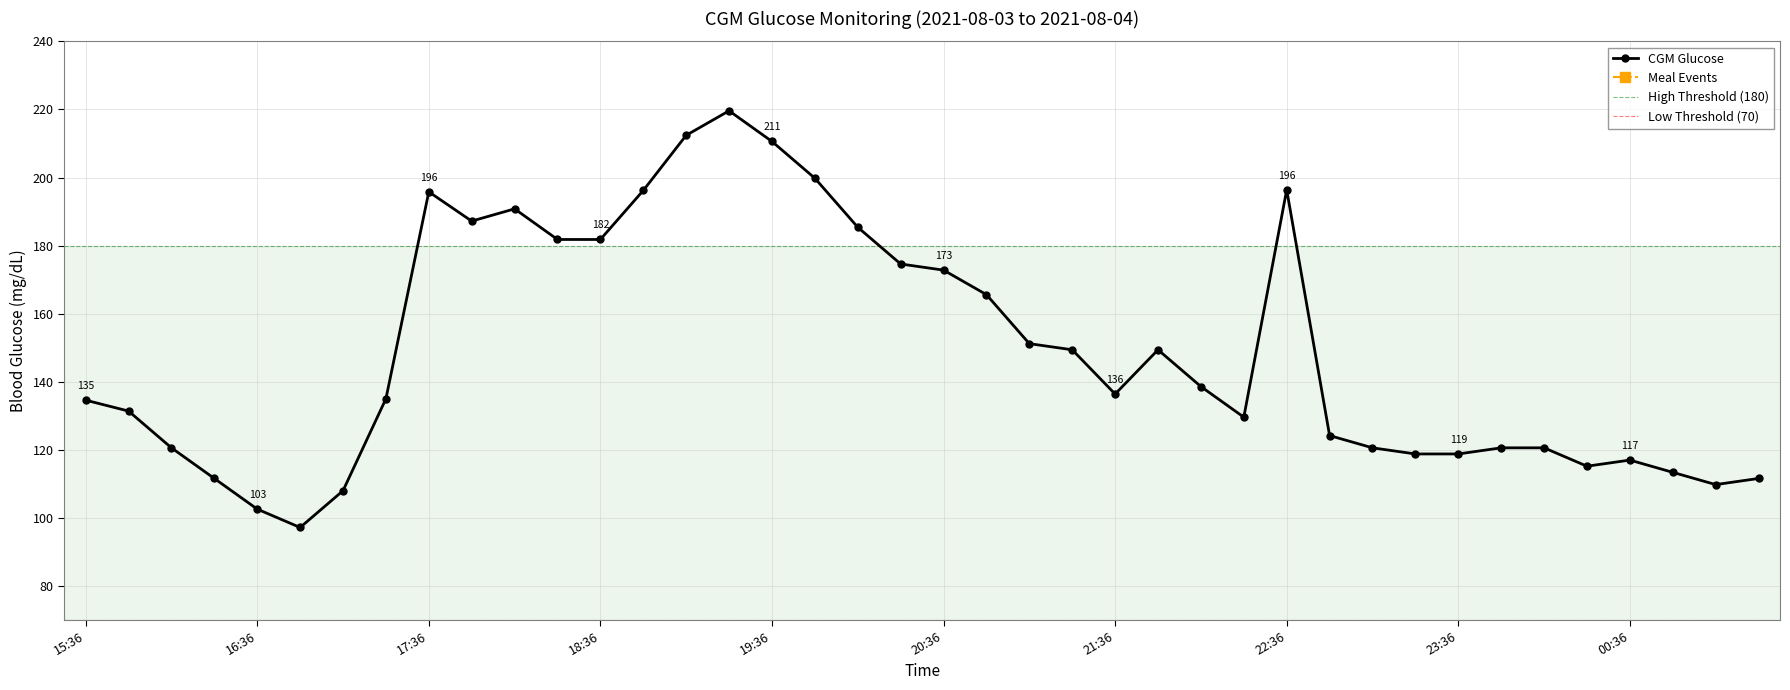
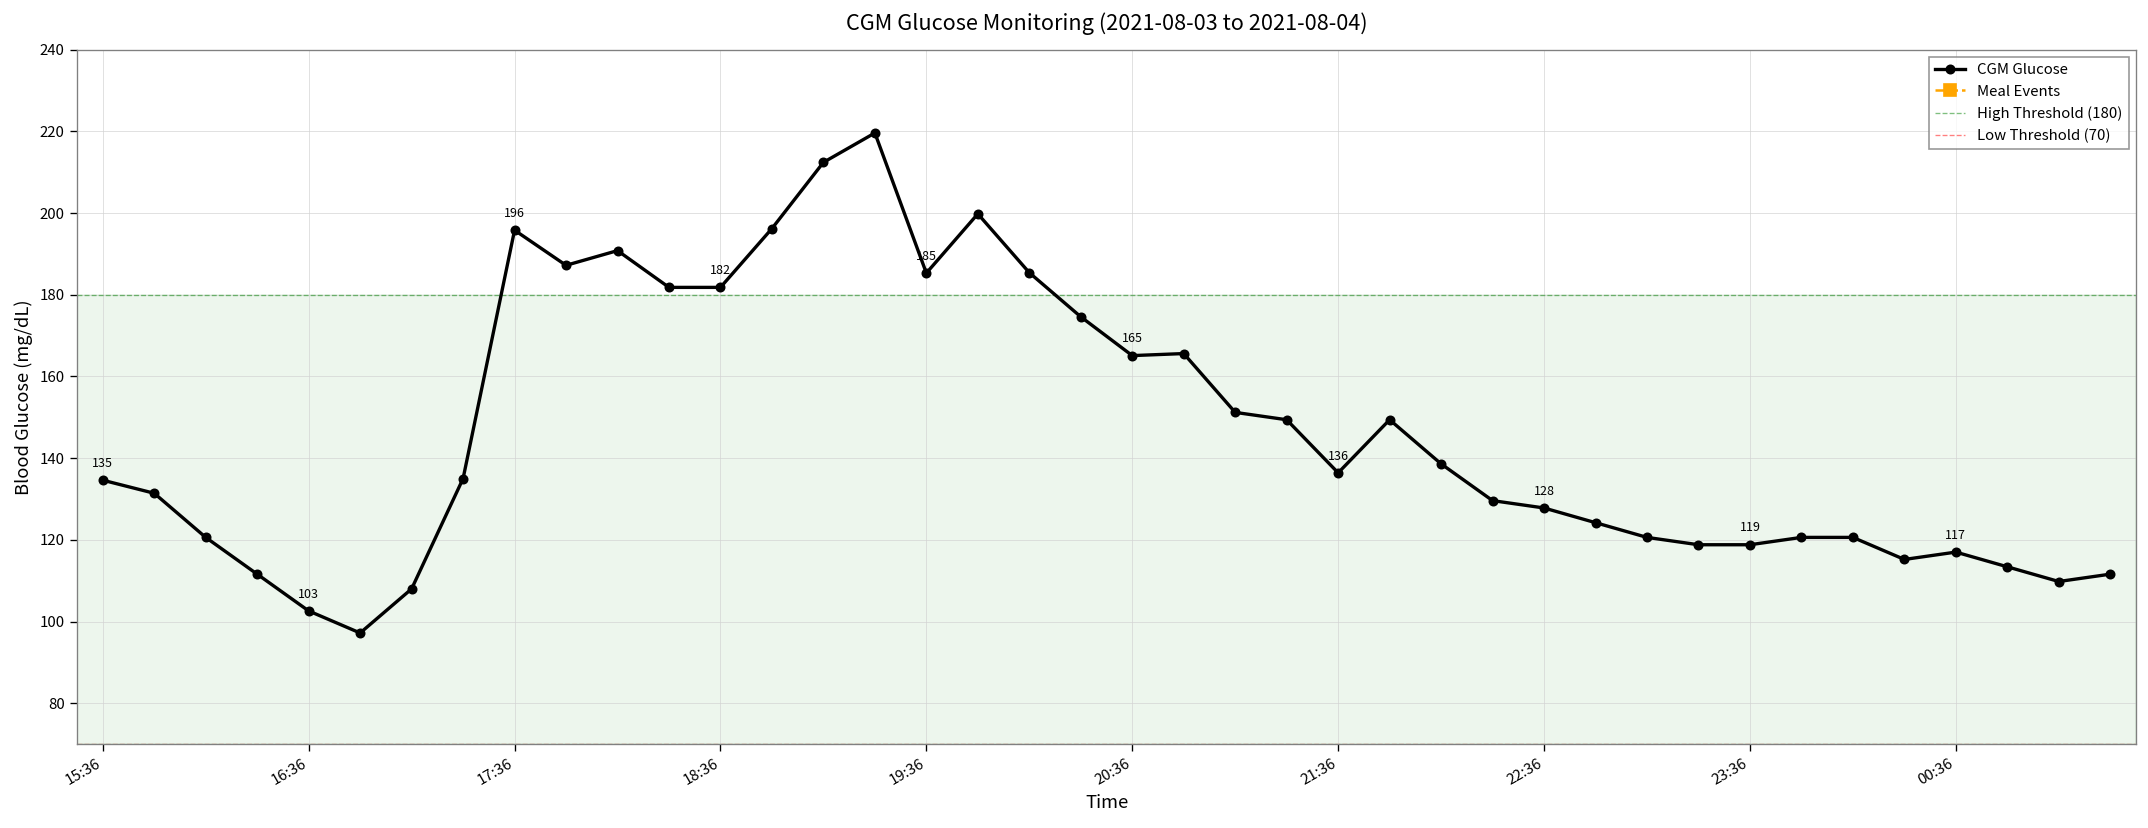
  {
    "15:36": 135,
    "16:36": 103,
    "17:36": 196,
    "18:36": 182,
-   "19:36": 211,
-   "20:36": 173,
+   "19:36": 185,
+   "20:36": 165,
    "21:36": 136,
-   "22:36": 196,
+   "22:36": 128,
    "23:36": 119,
    "00:36": 117
  }
